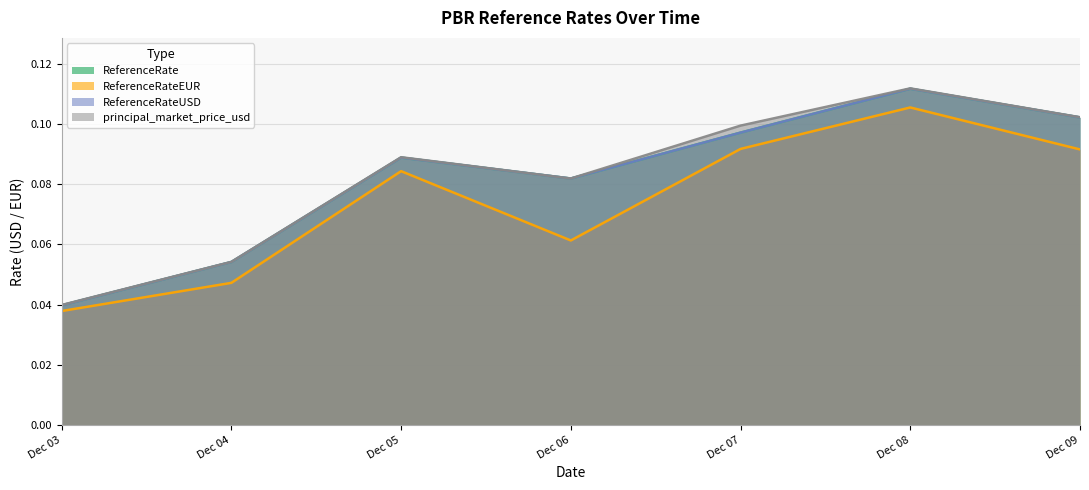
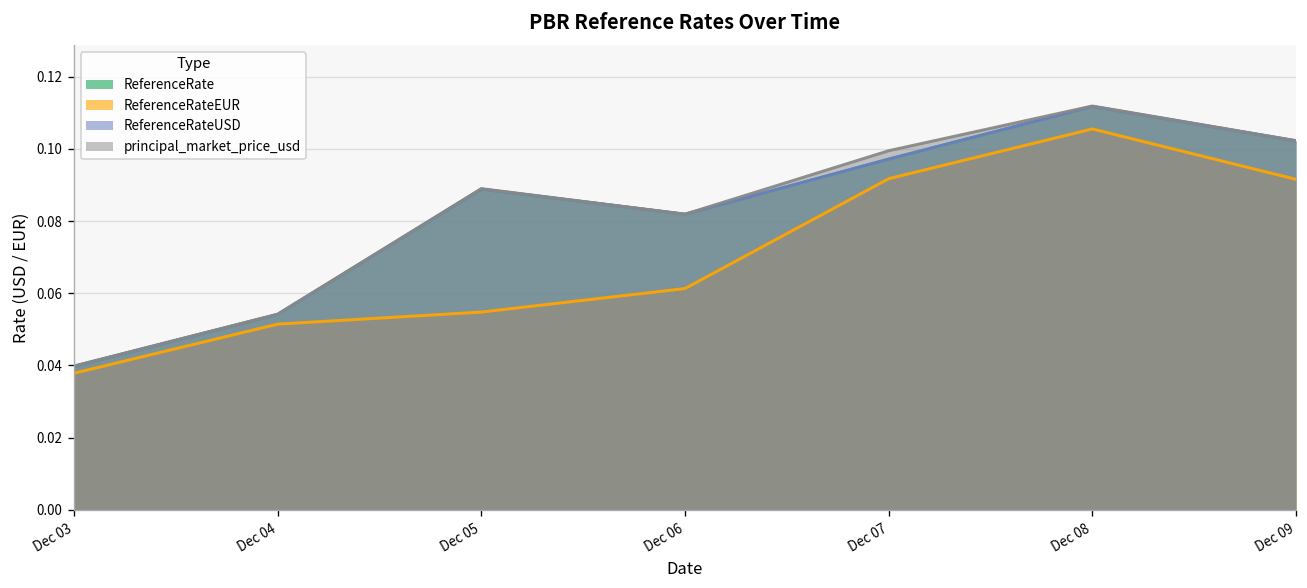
  {
    "ReferenceRateEUR": {
      "Dec 03": 0.038,
-     "Dec 04": 0.047,
-     "Dec 05": 0.084,
+     "Dec 04": 0.051,
+     "Dec 05": 0.055,
      "Dec 06": 0.061,
      "Dec 07": 0.092,
      "Dec 08": 0.106,
      "Dec 09": 0.092
    }
  }
